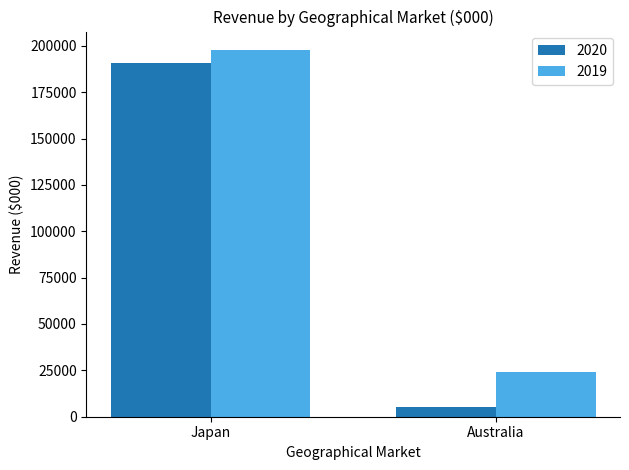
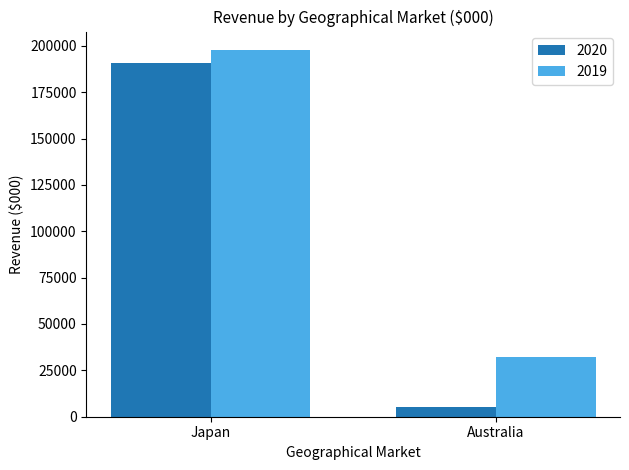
  {
    "2020": {
      "Japan": 191000,
      "Australia": 5000
    },
    "2019": {
      "Japan": 198000,
-     "Australia": 24000
+     "Australia": 32000
    }
  }
